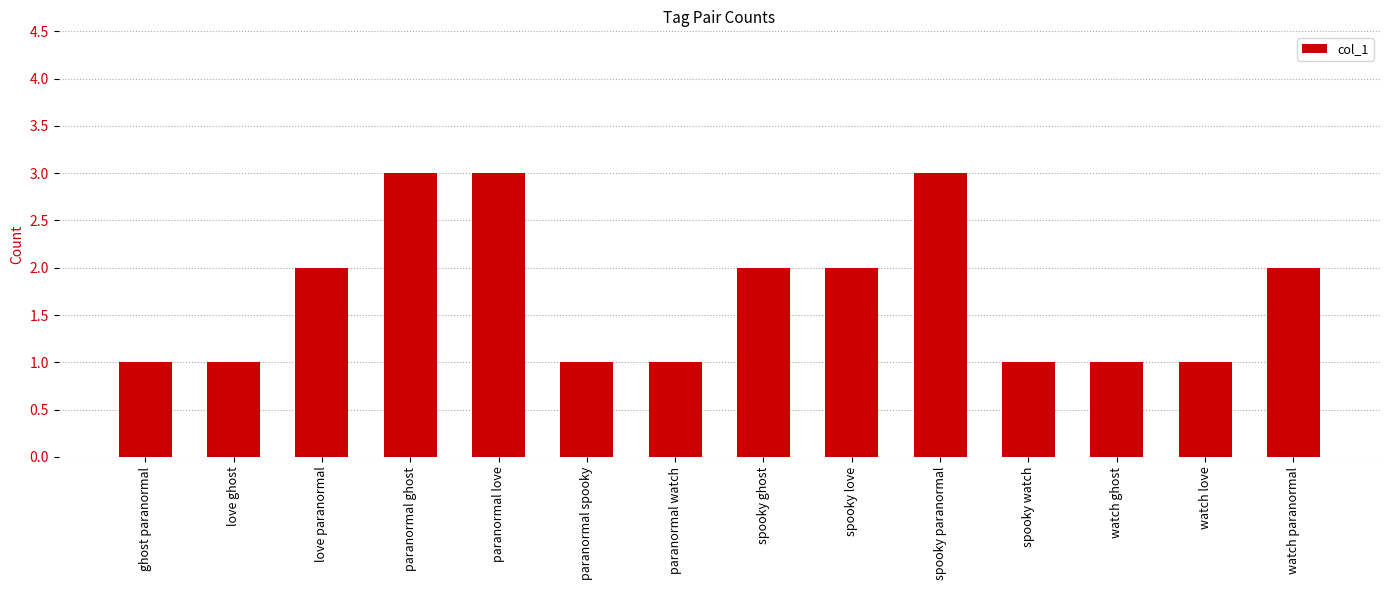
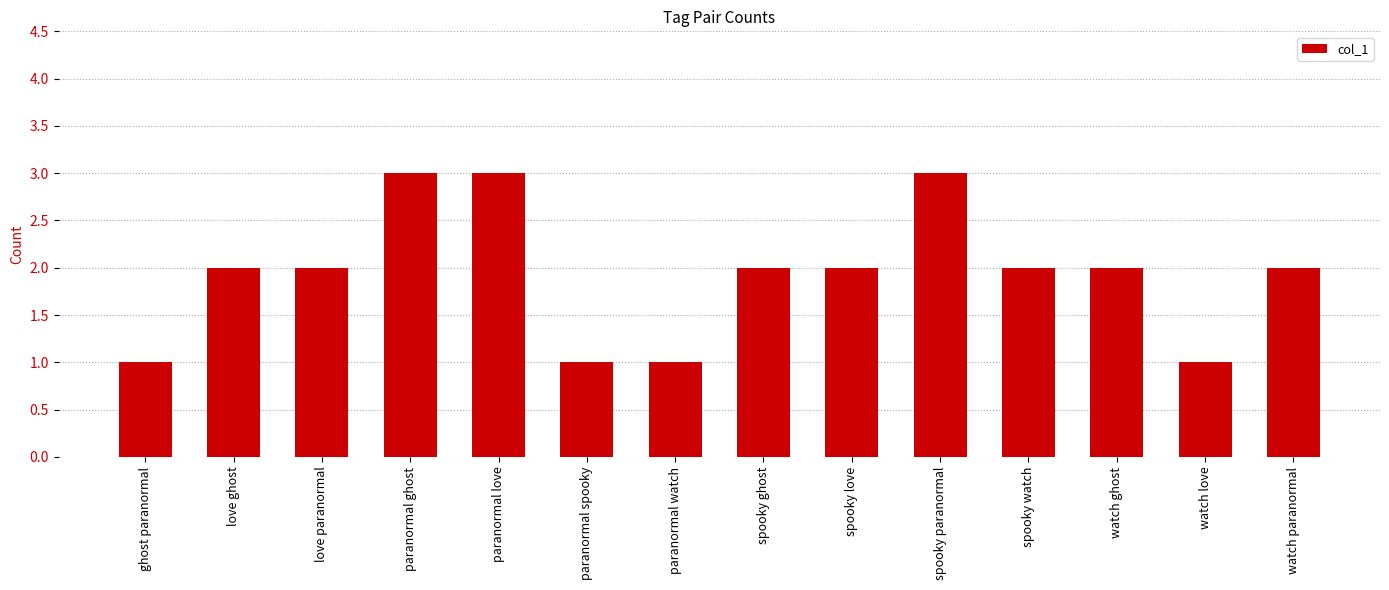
  {
    "ghost paranormal": 1,
-   "love ghost": 1,
+   "love ghost": 2,
    "love paranormal": 2,
    "paranormal ghost": 3,
    "paranormal love": 3,
    "paranormal spooky": 1,
    "paranormal watch": 1,
    "spooky ghost": 2,
    "spooky love": 2,
    "spooky paranormal": 3,
-   "spooky watch": 1,
-   "watch ghost": 1,
+   "spooky watch": 2,
+   "watch ghost": 2,
    "watch love": 1,
    "watch paranormal": 2
  }
